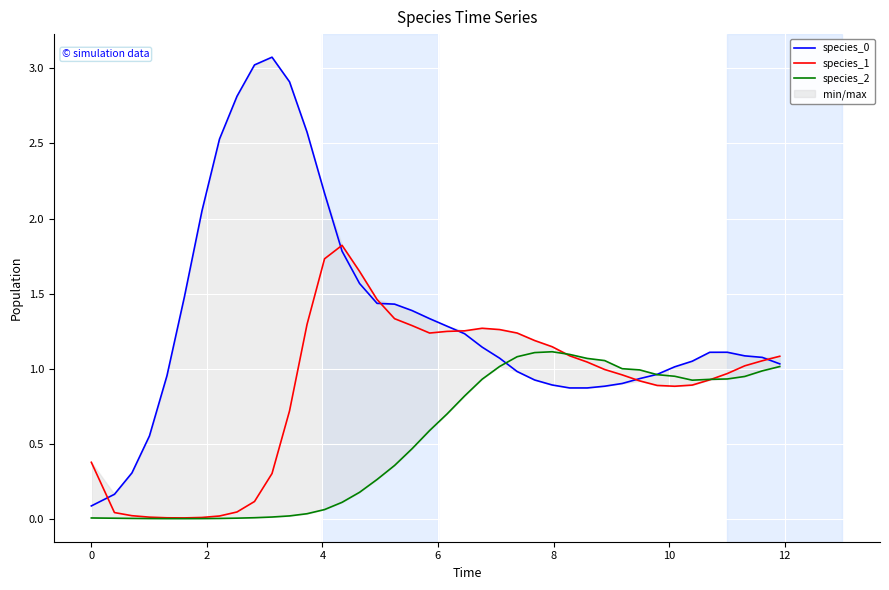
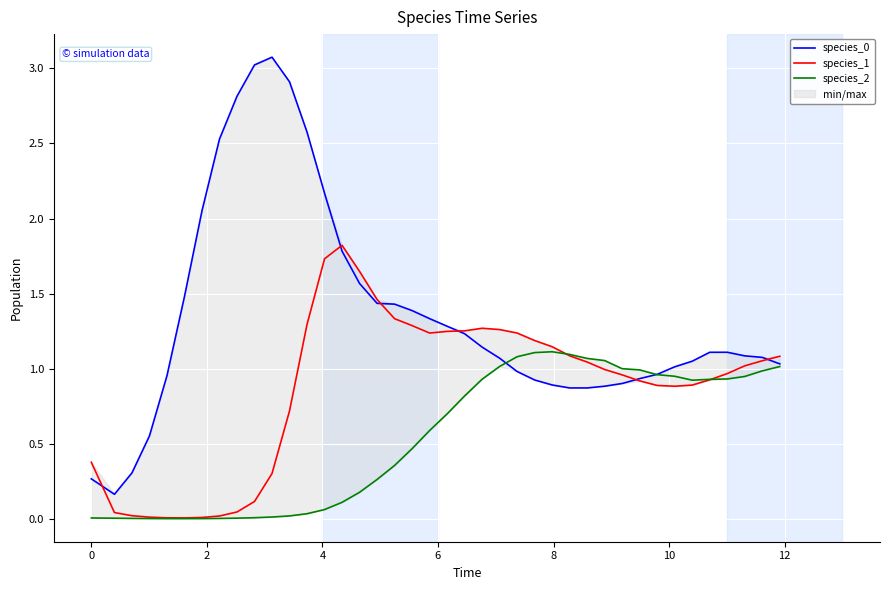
  {
    "species_0": {
-     "0": 0.09
+     "0": 0.27
    },
    "species_2": {
      "0": 0.01
    }
  }
